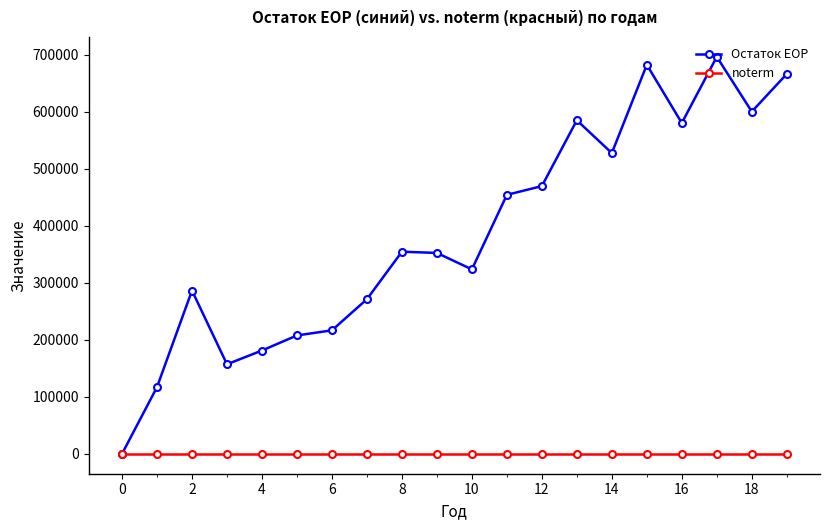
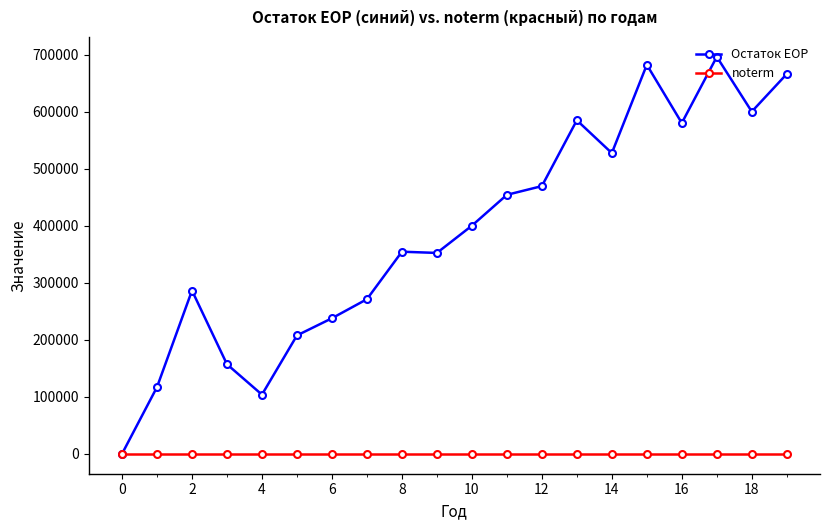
  {
    "Остаток EOP": {
      "2": 290000,
-     "4": 180000,
-     "6": 220000,
+     "4": 100000,
+     "6": 240000,
      "8": 350000,
-     "10": 320000,
+     "10": 400000,
      "12": 470000,
      "14": 530000,
      "16": 580000,
      "18": 600000
    },
    "noterm": {
      "2": 0,
      "4": 0,
      "6": 0,
      "8": 0,
      "10": 0,
      "12": 0,
      "14": 0,
      "16": 0,
      "18": 0
    }
  }
